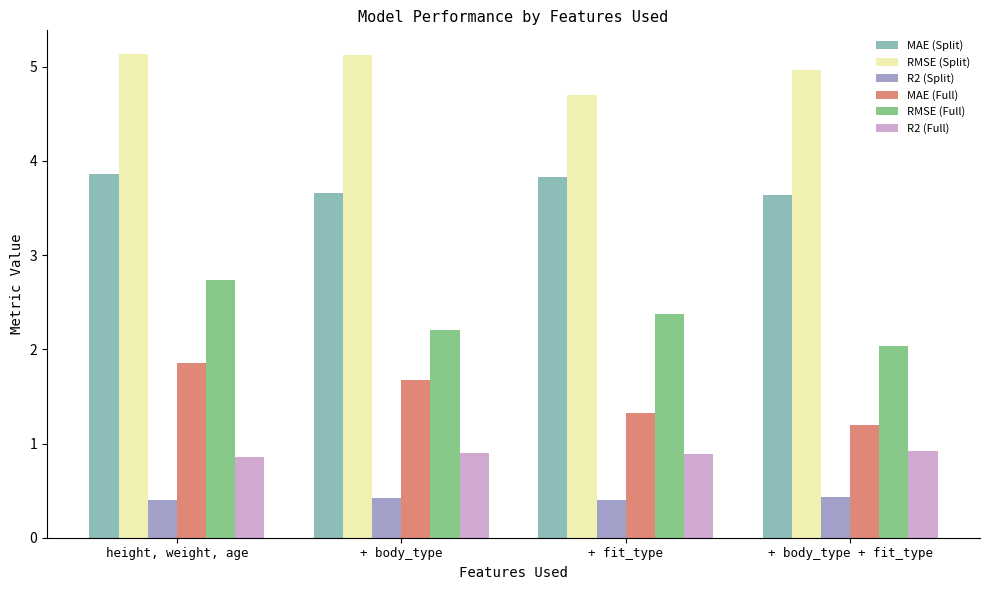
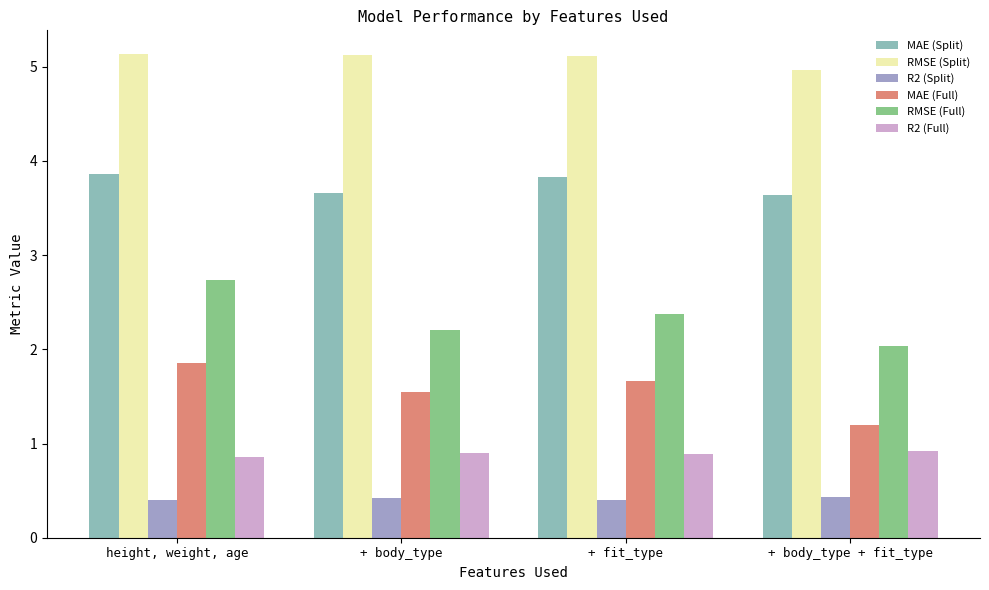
  {
    "RMSE (Split)": {
      "height, weight, age": 5.1,
      "+ body_type": 5.1,
-     "+ fit_type": 4.7,
+     "+ fit_type": 5.1,
      "+ body_type + fit_type": 5.0
    },
    "MAE (Full)": {
      "height, weight, age": 1.9,
-     "+ body_type": 1.7,
-     "+ fit_type": 1.3,
+     "+ body_type": 1.6,
+     "+ fit_type": 1.7,
      "+ body_type + fit_type": 1.2
    }
  }
